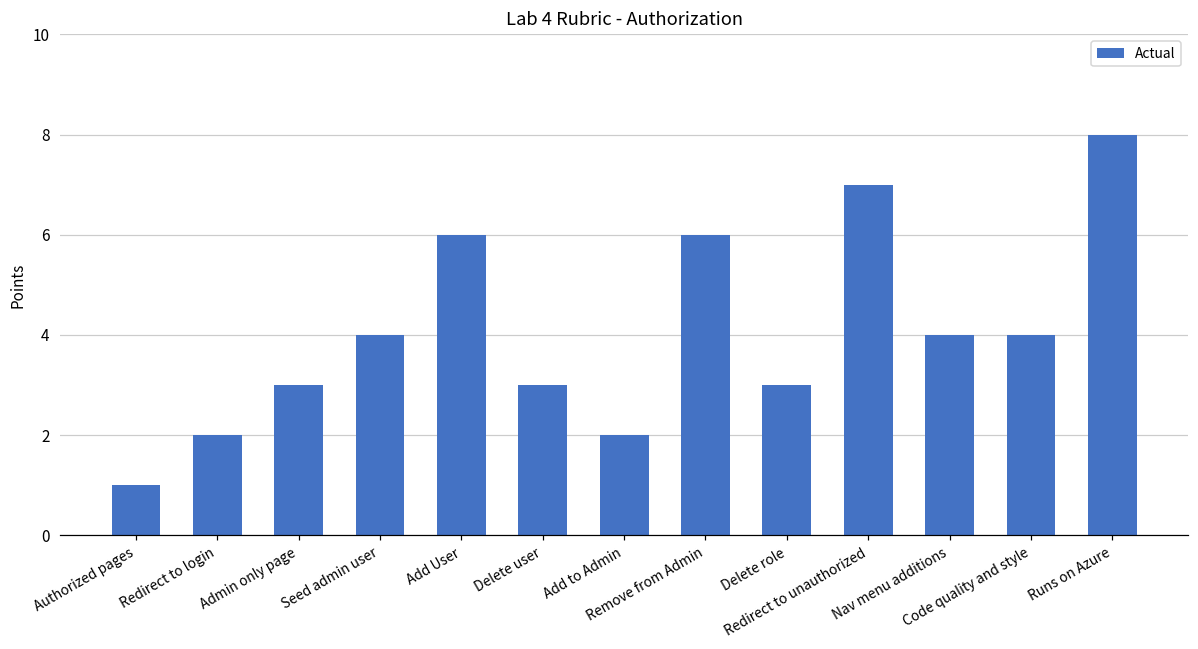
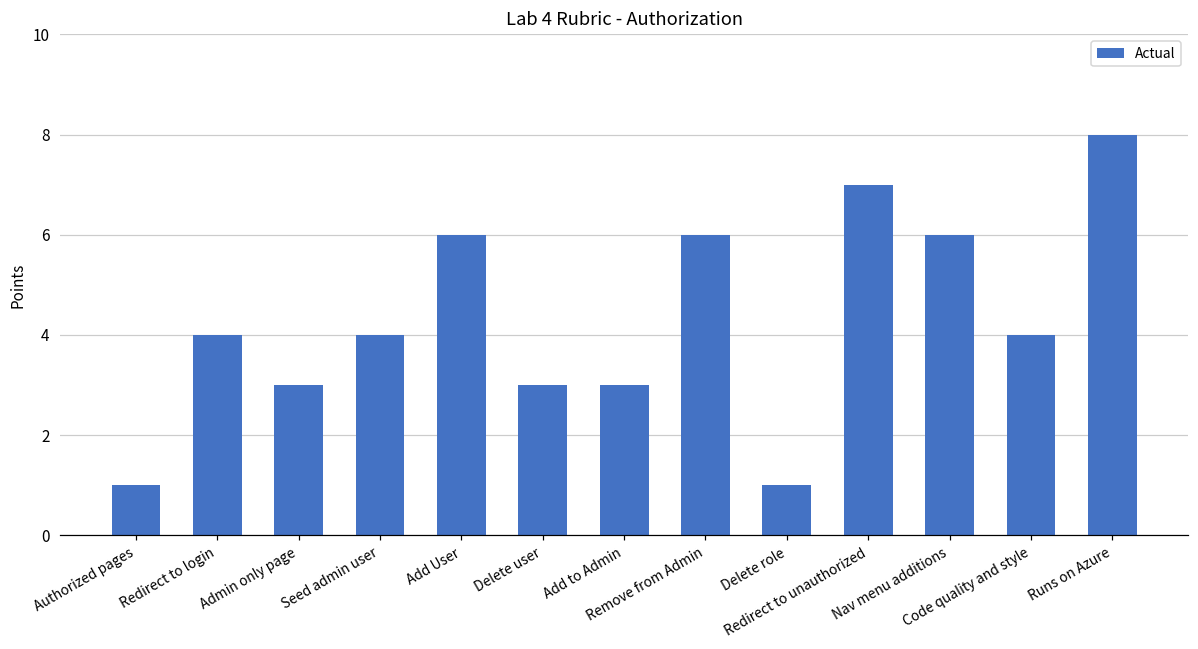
  {
    "Authorized pages": 1,
-   "Redirect to login": 2,
+   "Redirect to login": 4,
    "Admin only page": 3,
    "Seed admin user": 4,
    "Add User": 6,
    "Delete user": 3,
-   "Add to Admin": 2,
+   "Add to Admin": 3,
    "Remove from Admin": 6,
-   "Delete role": 3,
+   "Delete role": 1,
    "Redirect to unauthorized": 7,
-   "Nav menu additions": 4,
+   "Nav menu additions": 6,
    "Code quality and style": 4,
    "Runs on Azure": 8
  }
